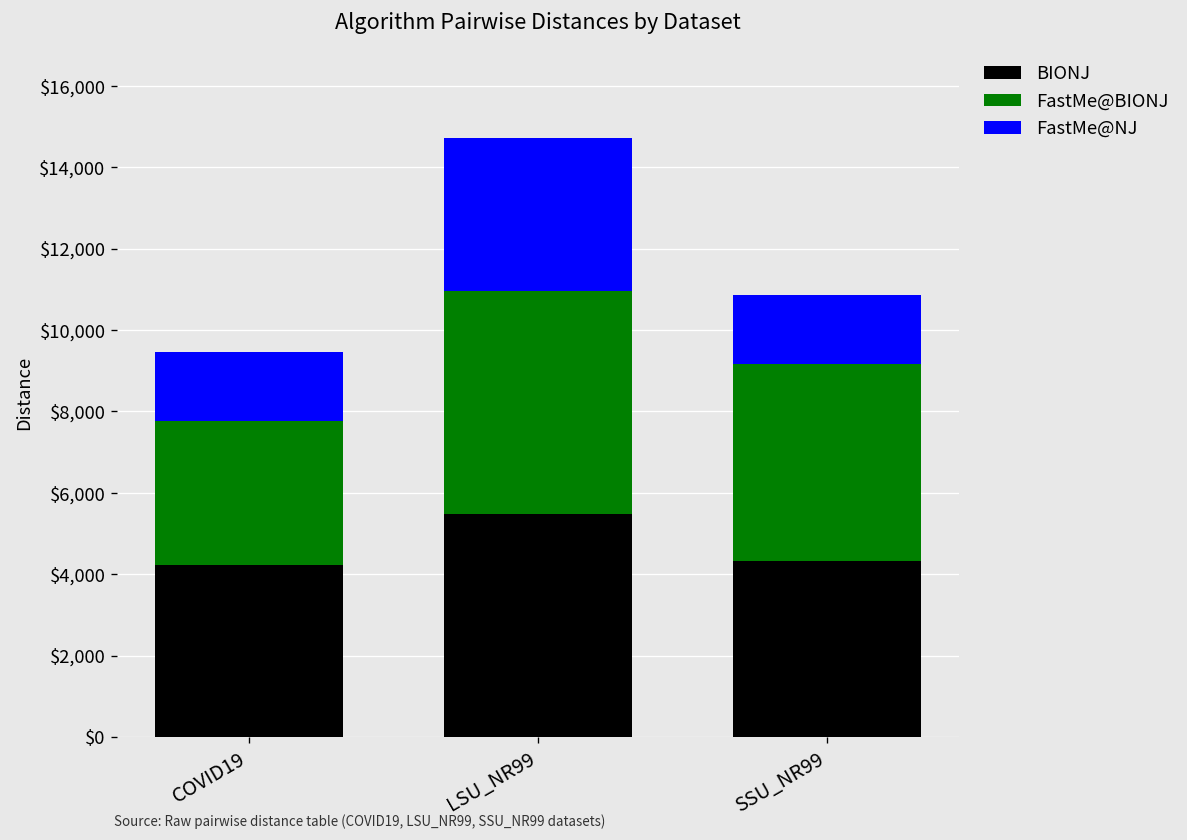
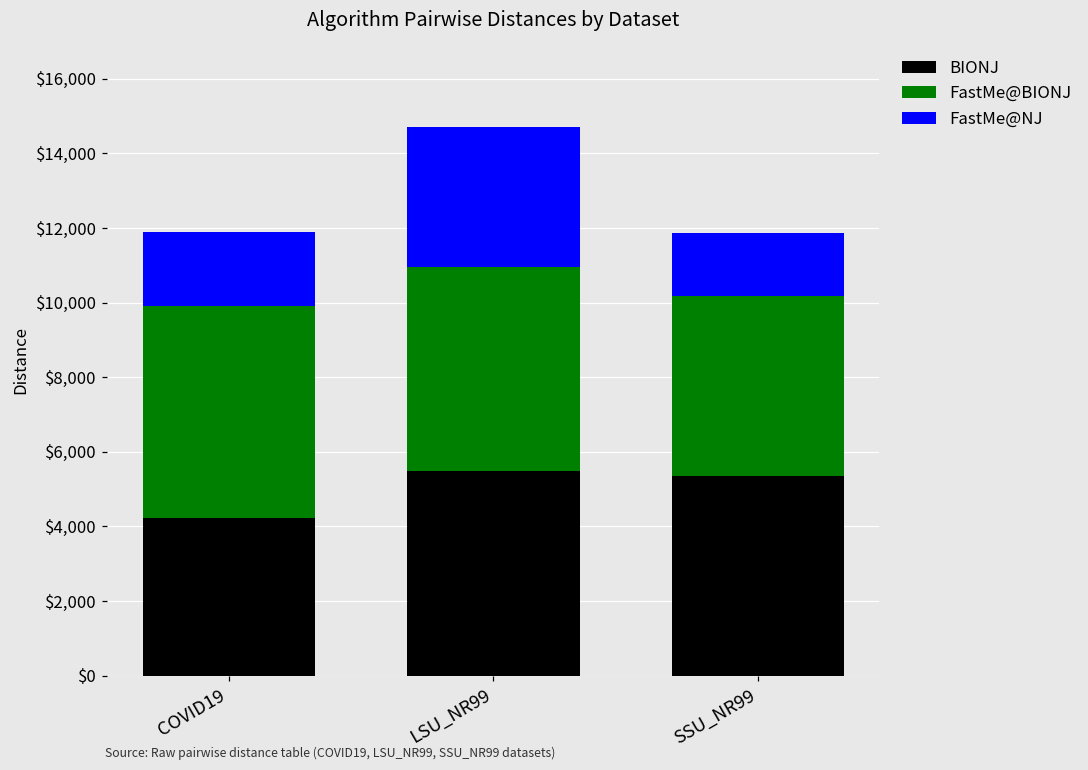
  {
    "BIONJ": {
      "COVID19": "$4,200",
      "LSU_NR99": "$5,500",
-     "SSU_NR99": "$4,300"
+     "SSU_NR99": "$5,300"
    },
    "FastMe@BIONJ": {
-     "COVID19": "$3,500",
+     "COVID19": "$5,700",
      "LSU_NR99": "$5,500",
      "SSU_NR99": "$4,800"
    },
    "FastMe@NJ": {
-     "COVID19": "$1,700",
+     "COVID19": "$2,000",
      "LSU_NR99": "$3,700",
      "SSU_NR99": "$1,700"
    }
  }
